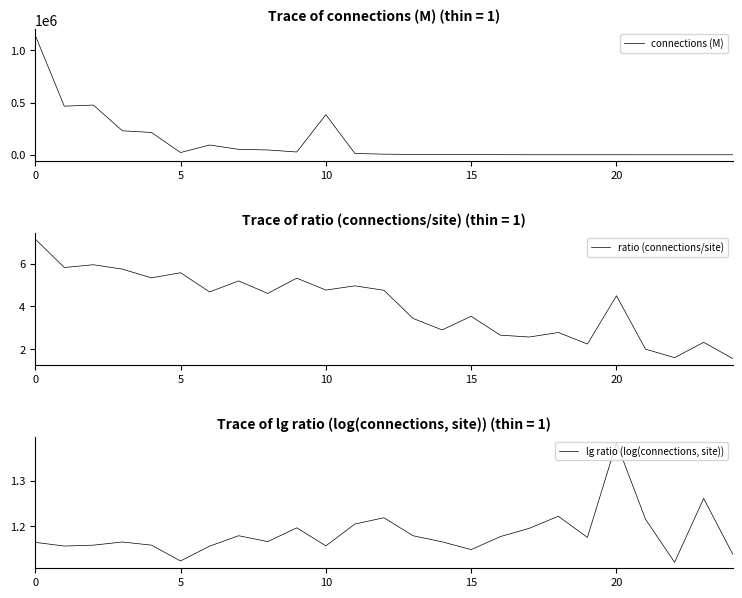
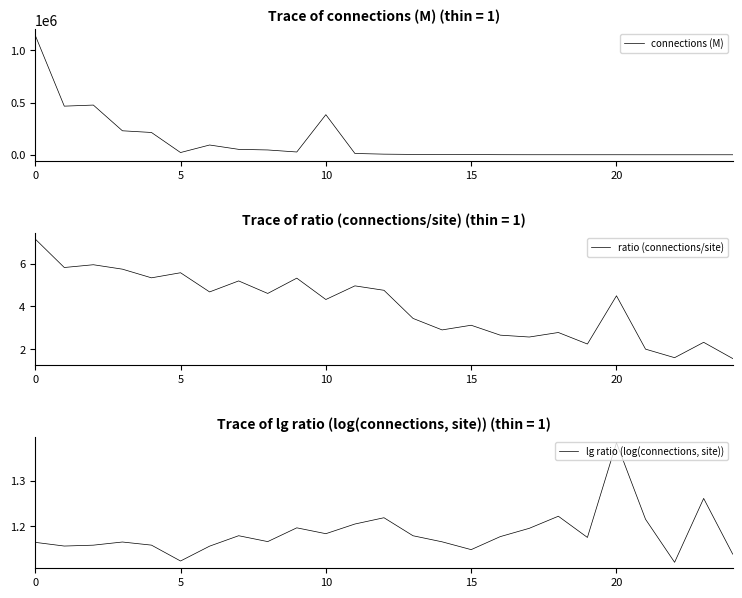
  {
    "Trace of connections (M) (thin = 1)": {
      "0": 1150000,
      "5": 20000,
      "10": 380000,
      "15": 0,
      "20": 0
    },
    "Trace of ratio (connections/site) (thin = 1)": {
      "0": 7.2,
      "5": 5.6,
-     "10": 4.8,
-     "15": 3.5,
+     "10": 4.3,
+     "15": 3.1,
      "20": 4.5
    },
    "Trace of lg ratio (log(connections, site)) (thin = 1)": {
      "0": 1.16,
      "5": 1.12,
-     "10": 1.16,
+     "10": 1.18,
      "15": 1.15
    }
  }
